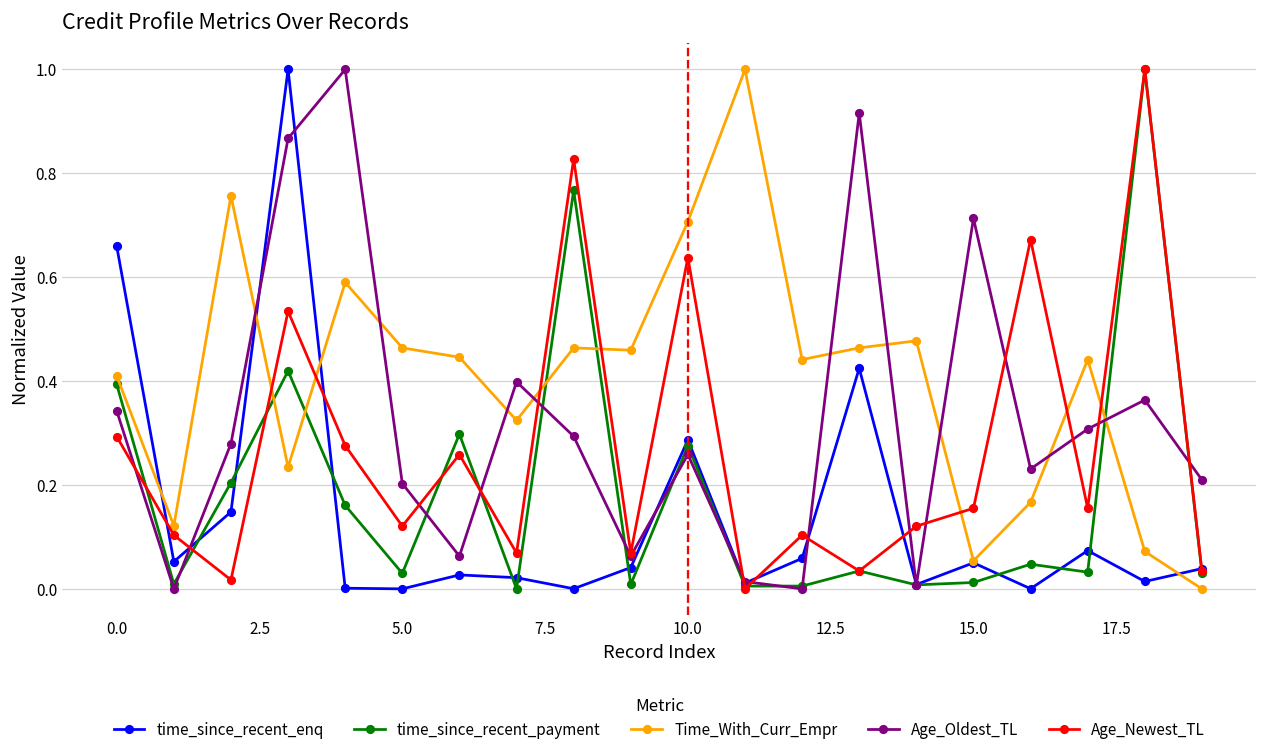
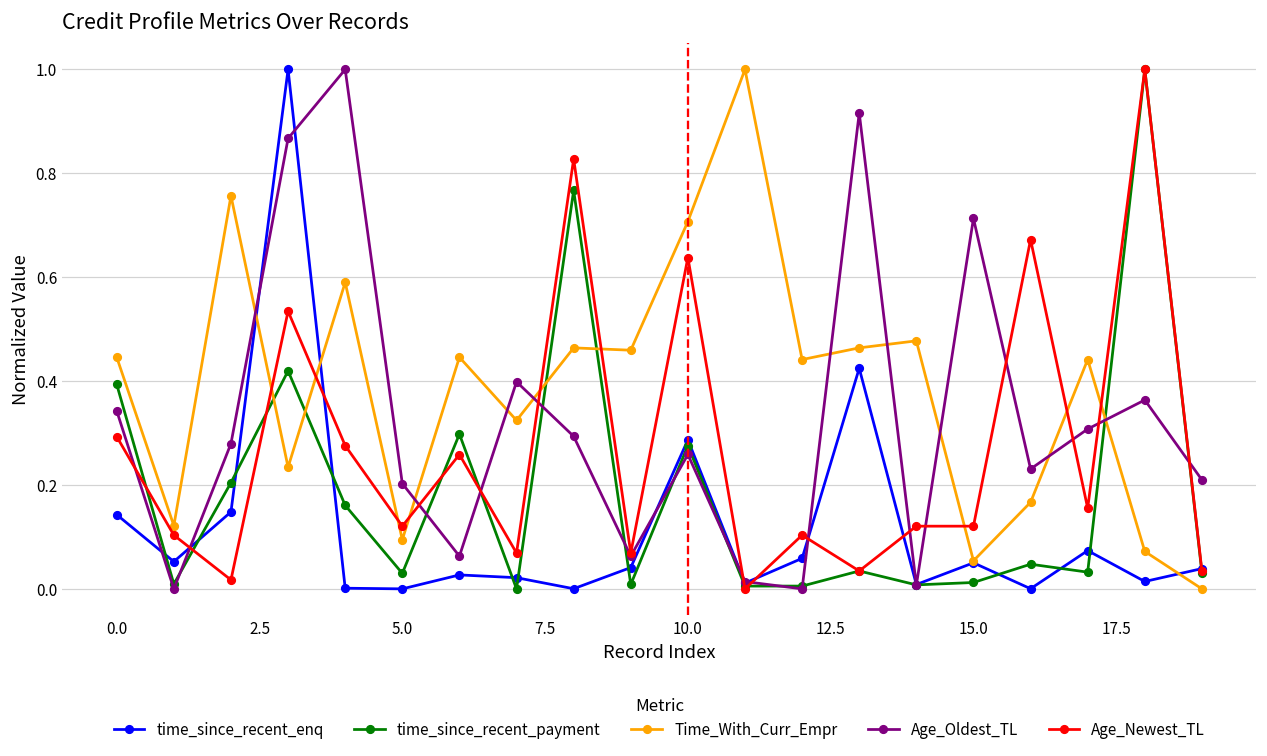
  {
    "time_since_recent_enq": {
-     "0.0": 0.66,
+     "0.0": 0.14,
      "5.0": 0.00,
      "10.0": 0.29
    },
    "time_since_recent_payment": {
      "0.0": 0.39,
      "5.0": 0.03,
      "10.0": 0.28,
      "15.0": 0.01
    },
    "Time_With_Curr_Empr": {
-     "0.0": 0.41,
-     "5.0": 0.46,
+     "0.0": 0.45,
+     "5.0": 0.09,
      "10.0": 0.71
    },
    "Age_Oldest_TL": {
      "0.0": 0.34,
      "5.0": 0.20,
      "10.0": 0.26,
      "15.0": 0.71
    },
    "Age_Newest_TL": {
      "0.0": 0.29,
      "5.0": 0.12,
      "10.0": 0.64,
-     "15.0": 0.16
+     "15.0": 0.12
    }
  }
